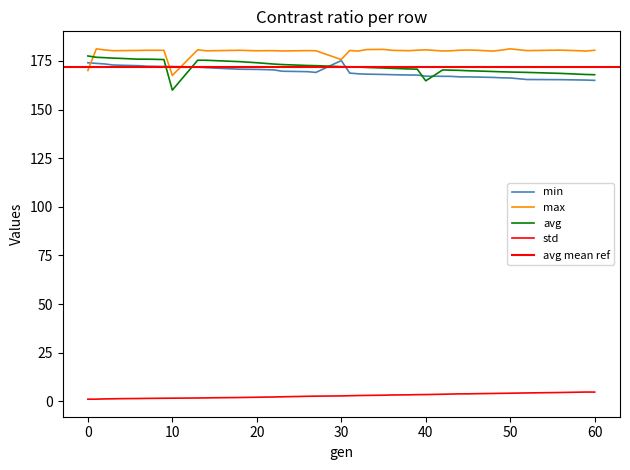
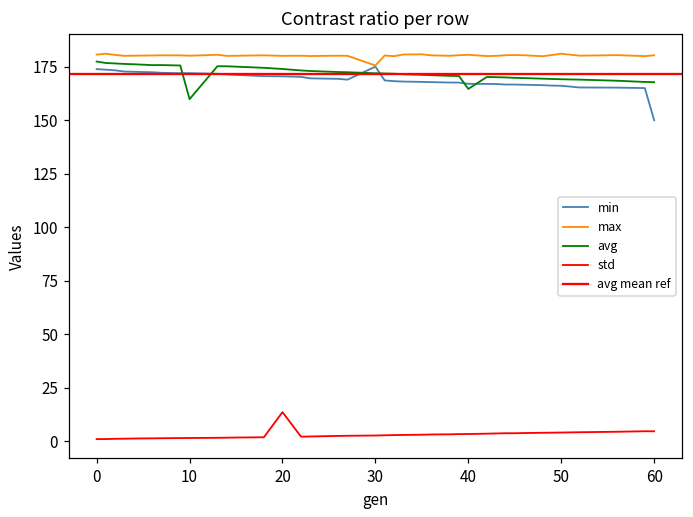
  {
    "min": {
      "0": 174,
      "10": 172,
      "20": 171,
      "40": 167,
      "50": 166,
-     "60": 165
+     "60": 150
    },
    "max": {
-     "0": 170,
-     "10": 168,
+     "0": 181,
+     "10": 180,
      "20": 180,
      "40": 181,
      "50": 181,
      "60": 180
    },
    "avg": {
      "0": 178,
      "10": 160,
      "20": 174,
      "30": 172,
      "40": 165,
      "50": 169,
      "60": 168
    },
    "std": {
      "0": 1,
      "10": 2,
-     "20": 2,
+     "20": 14,
      "30": 3,
      "40": 3,
      "50": 4,
      "60": 5
    }
  }
